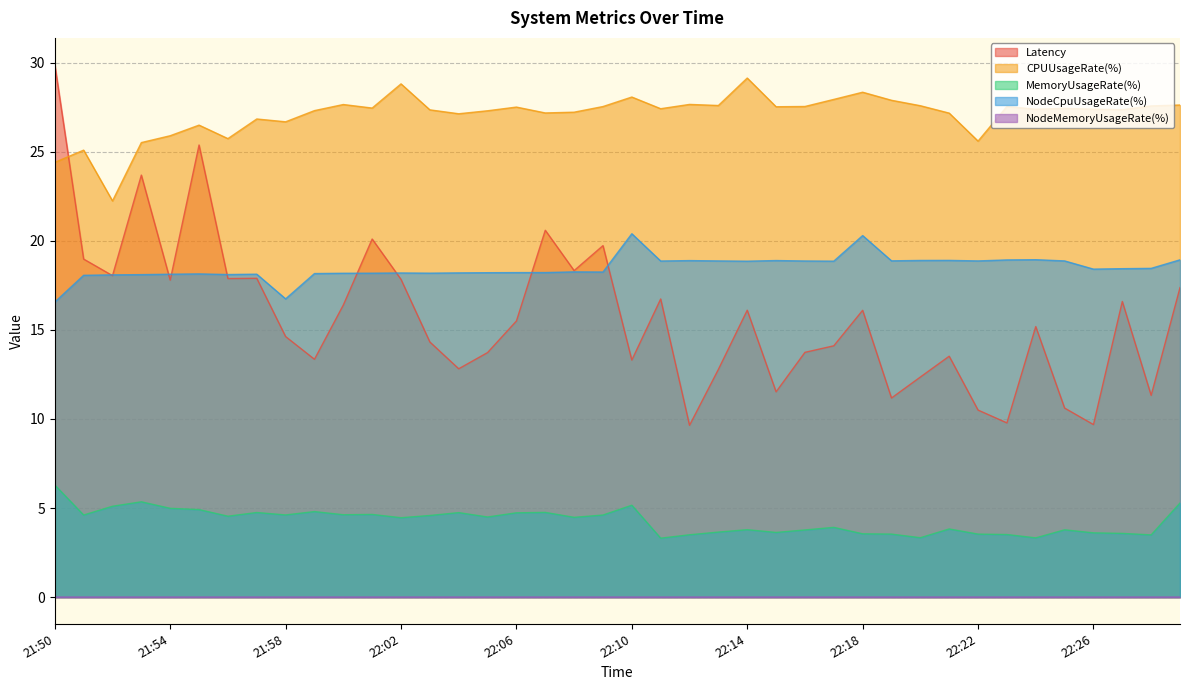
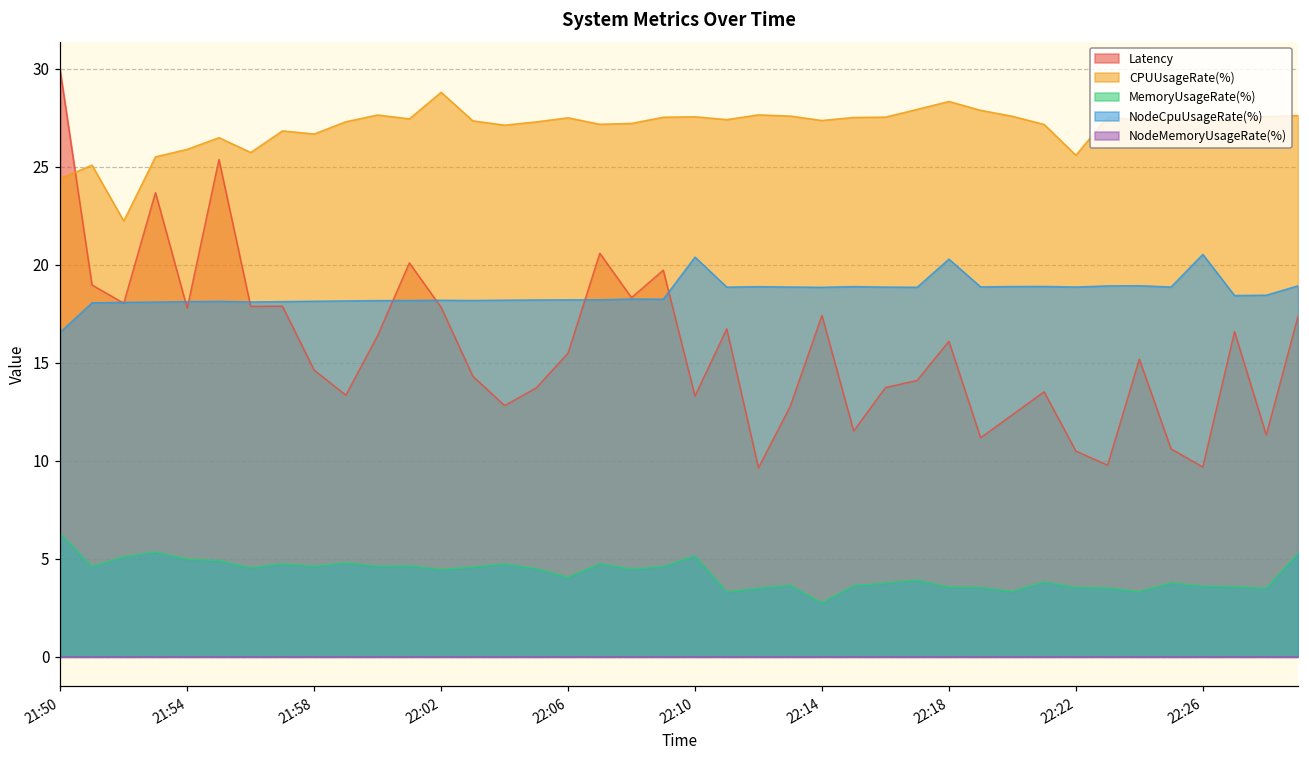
  {
    "Latency": {
      "21:50": 29.9,
      "21:54": 17.8,
      "21:58": 14.6,
      "22:02": 17.8,
      "22:06": 15.5,
      "22:10": 13.3,
-     "22:14": 16.1,
+     "22:14": 17.4,
      "22:18": 16.1,
      "22:22": 10.5,
      "22:26": 9.7
    },
    "CPUUsageRate(%)": {
      "21:50": 24.4,
      "21:54": 25.9,
      "21:58": 26.7,
      "22:02": 28.8,
      "22:06": 27.5,
-     "22:10": 28.1,
-     "22:14": 29.1,
+     "22:10": 27.6,
+     "22:14": 27.4,
      "22:18": 28.3,
      "22:22": 25.6
    },
    "MemoryUsageRate(%)": {
      "21:50": 6.3,
      "21:54": 5.0,
      "21:58": 4.6,
      "22:02": 4.5,
-     "22:06": 4.7,
+     "22:06": 4.1,
      "22:10": 5.2,
-     "22:14": 3.8,
+     "22:14": 2.8,
      "22:18": 3.6,
      "22:22": 3.5,
      "22:26": 3.6
    },
    "NodeCpuUsageRate(%)": {
      "21:50": 16.6,
      "21:54": 18.1,
-     "21:58": 16.7,
+     "21:58": 18.1,
      "22:02": 18.2,
      "22:06": 18.2,
      "22:10": 20.4,
      "22:14": 18.9,
      "22:18": 20.3,
      "22:22": 18.9,
-     "22:26": 18.4
+     "22:26": 20.5
    },
    "NodeMemoryUsageRate(%)": {
      "21:50": 0.0,
      "21:54": 0.0,
      "21:58": 0.0,
      "22:02": 0.0,
      "22:06": 0.0,
      "22:10": 0.0,
      "22:14": 0.0,
      "22:18": 0.0,
      "22:22": 0.0,
      "22:26": 0.0
    }
  }
